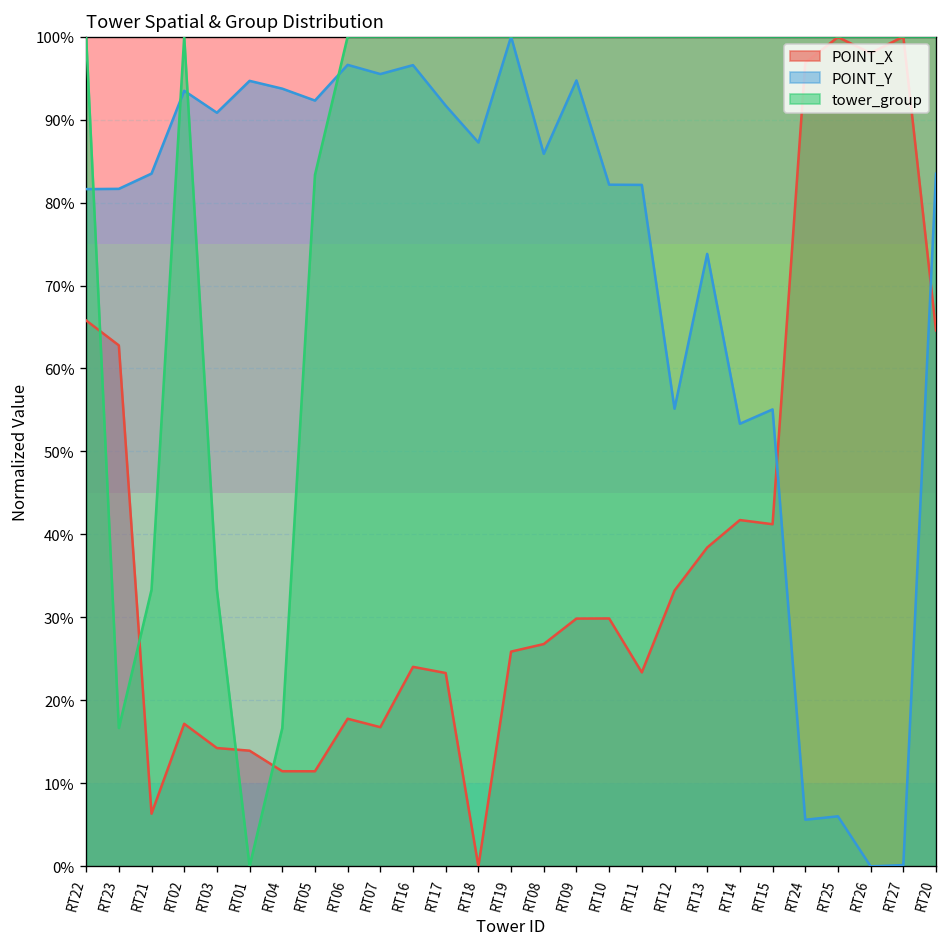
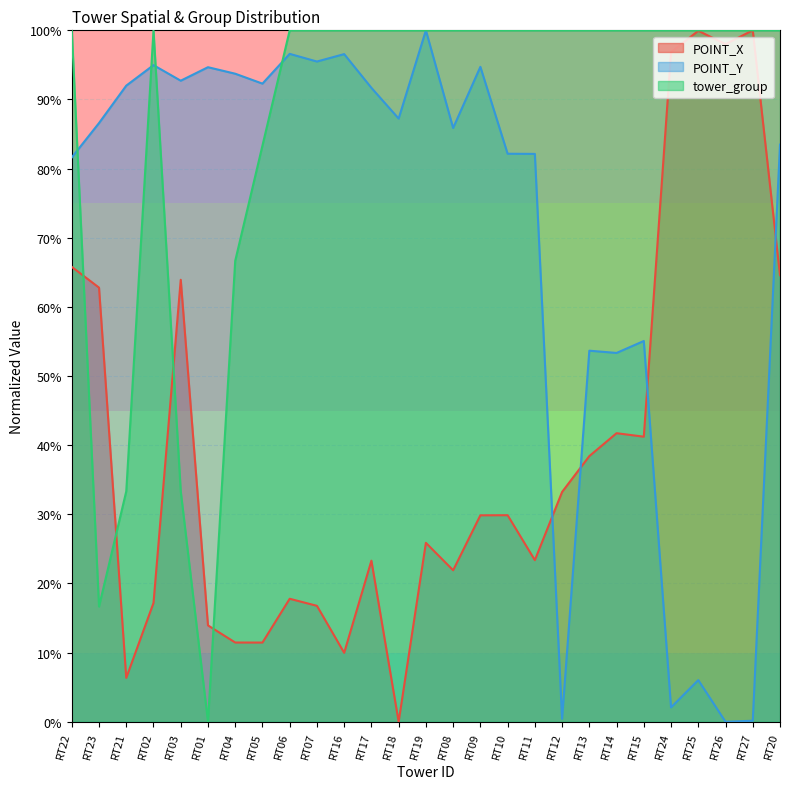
  {
    "POINT_X": {
      "RT22": "66%",
      "RT23": "63%",
      "RT21": "6%",
      "RT02": "17%",
-     "RT03": "14%",
+     "RT03": "64%",
      "RT01": "14%",
      "RT04": "11%",
      "RT05": "11%",
      "RT06": "18%",
      "RT07": "17%",
-     "RT16": "24%",
+     "RT16": "10%",
      "RT17": "23%",
      "RT18": "0%",
      "RT19": "26%",
-     "RT08": "27%",
+     "RT08": "22%",
      "RT09": "30%",
      "RT10": "30%",
      "RT11": "23%",
      "RT12": "33%",
      "RT13": "38%",
      "RT14": "42%",
      "RT15": "41%",
      "RT20": "65%"
    },
    "POINT_Y": {
      "RT22": "82%",
-     "RT23": "82%",
-     "RT21": "83%",
-     "RT02": "93%",
-     "RT03": "91%",
+     "RT23": "87%",
+     "RT21": "92%",
+     "RT02": "95%",
+     "RT03": "93%",
      "RT01": "95%",
      "RT04": "94%",
      "RT05": "92%",
      "RT06": "97%",
      "RT07": "95%",
      "RT16": "97%",
      "RT17": "92%",
      "RT18": "87%",
      "RT08": "86%",
      "RT09": "95%",
      "RT10": "82%",
      "RT11": "82%",
-     "RT12": "55%",
-     "RT13": "74%",
+     "RT12": "0%",
+     "RT13": "54%",
      "RT14": "53%",
      "RT15": "55%",
-     "RT24": "6%",
+     "RT24": "2%",
      "RT25": "6%",
      "RT26": "0%",
      "RT27": "0%",
      "RT20": "83%"
    },
    "tower_group": {
      "RT22": "100%",
      "RT23": "17%",
      "RT21": "33%",
      "RT02": "100%",
      "RT03": "33%",
      "RT01": "0%",
-     "RT04": "17%",
+     "RT04": "67%",
      "RT05": "83%",
      "RT06": "100%",
      "RT07": "100%",
      "RT16": "100%",
      "RT17": "100%",
      "RT18": "100%",
      "RT08": "100%",
      "RT09": "100%",
      "RT10": "100%",
      "RT11": "100%",
      "RT12": "100%",
      "RT13": "100%",
      "RT14": "100%",
      "RT15": "100%",
      "RT24": "100%",
      "RT26": "100%",
      "RT20": "100%"
    }
  }
